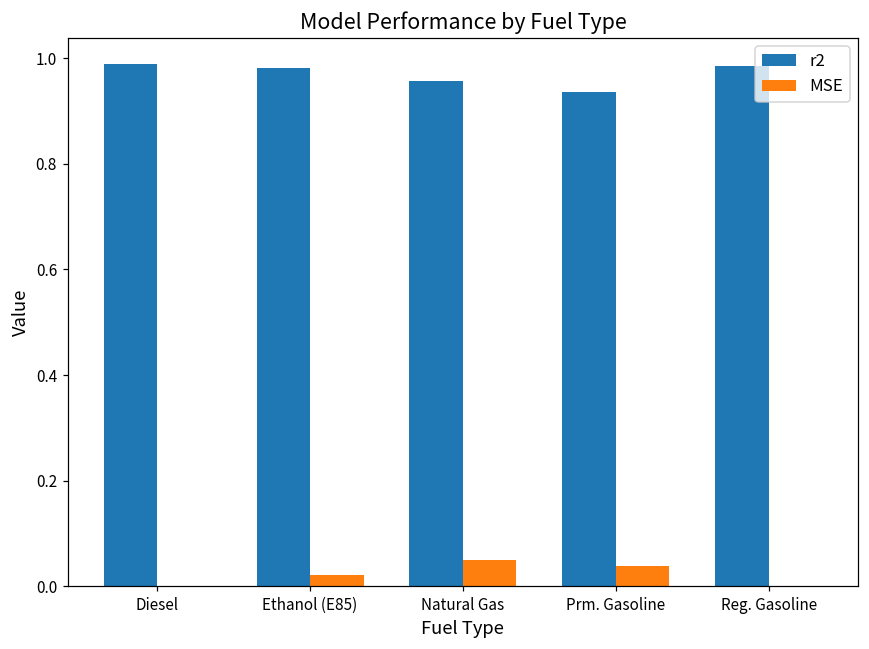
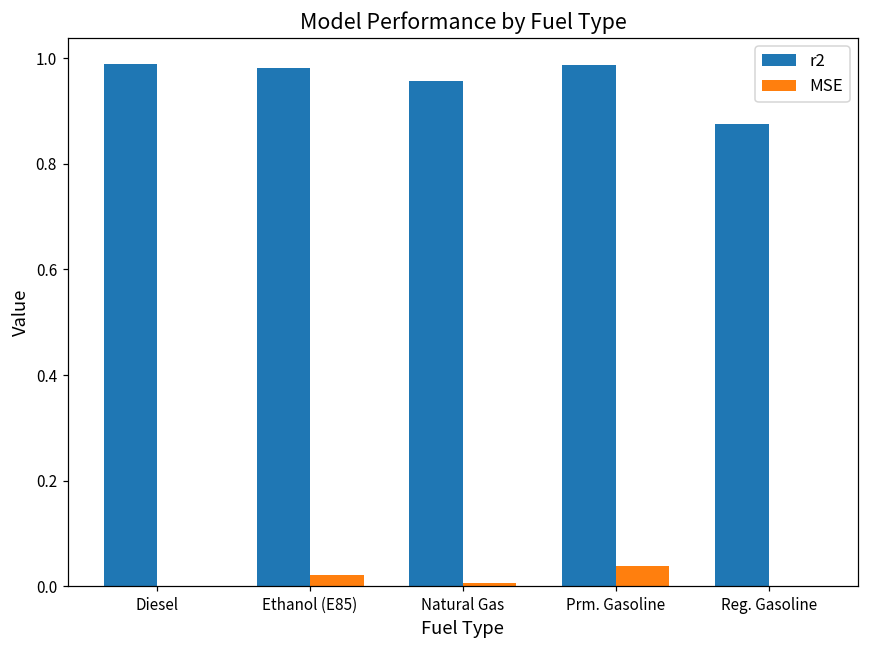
  {
    "r2": {
      "Diesel": 0.99,
      "Ethanol (E85)": 0.98,
      "Natural Gas": 0.96,
-     "Prm. Gasoline": 0.94,
-     "Reg. Gasoline": 0.99
+     "Prm. Gasoline": 0.99,
+     "Reg. Gasoline": 0.88
    },
    "MSE": {
      "Ethanol (E85)": 0.02,
-     "Natural Gas": 0.05,
+     "Natural Gas": 0.01,
      "Prm. Gasoline": 0.04
    }
  }
